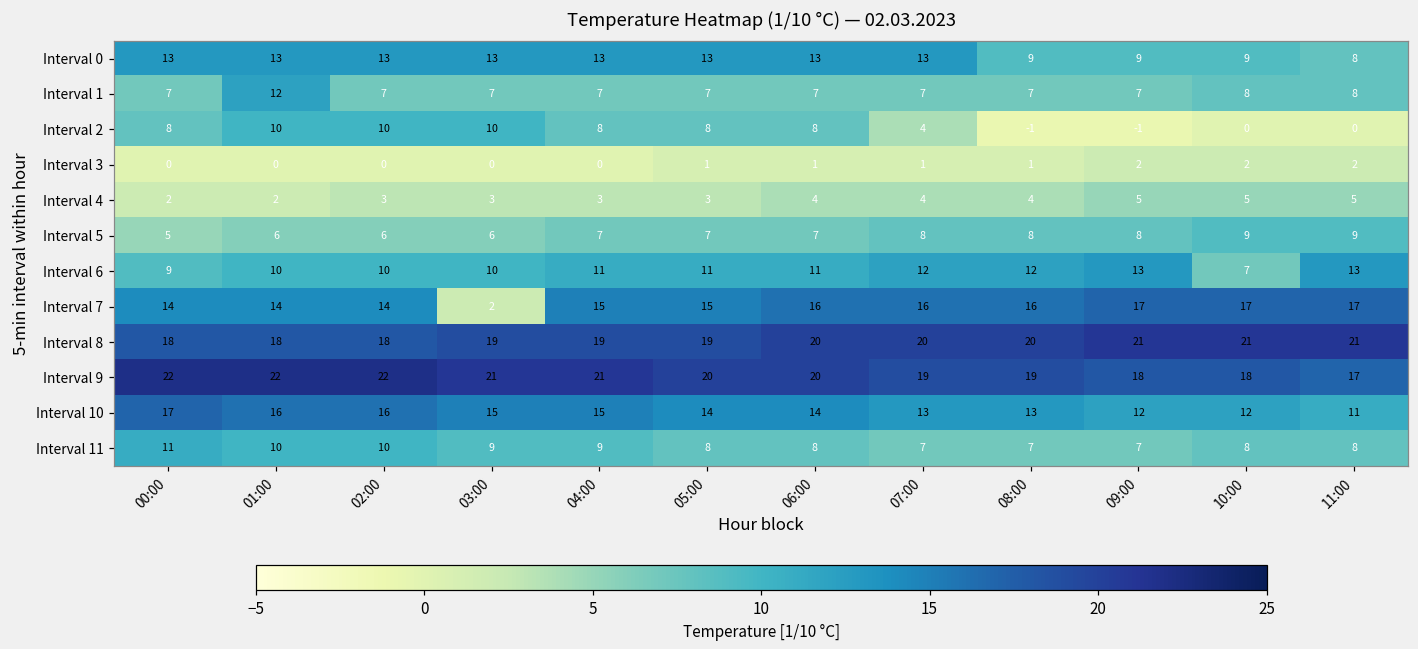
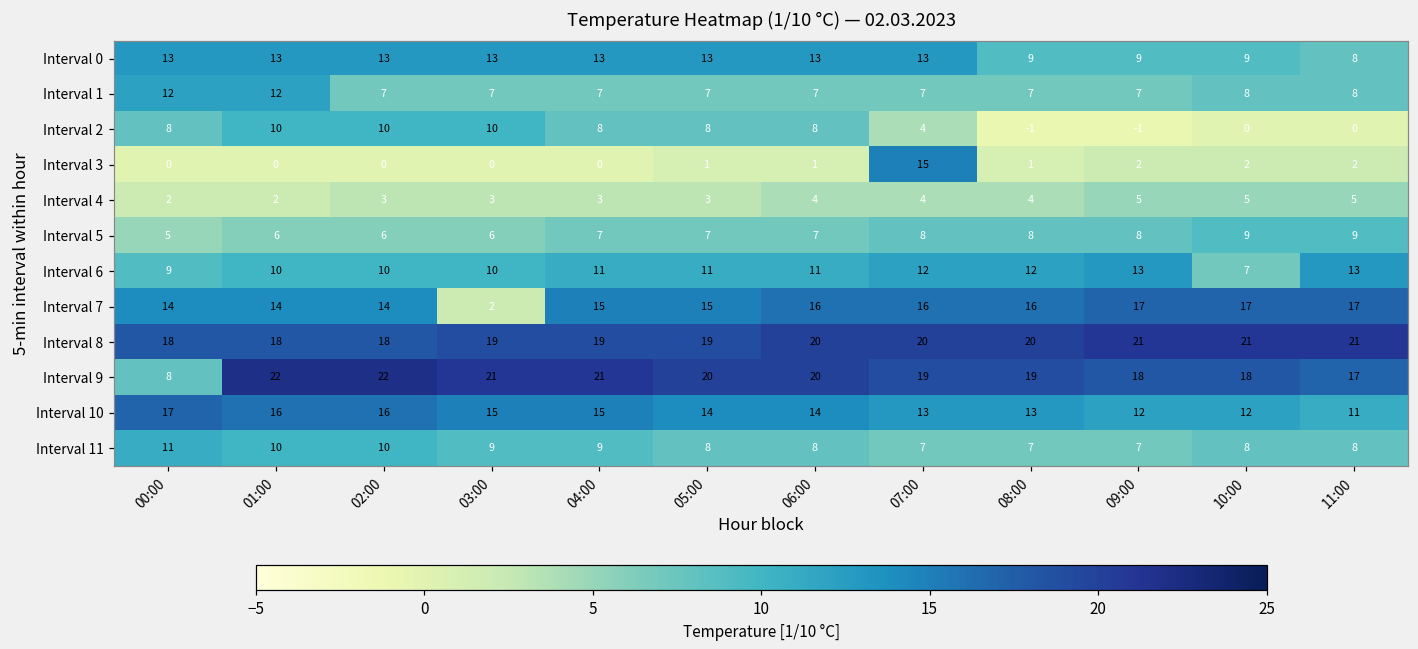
  {
    "Interval 0": {
      "00:00": 13,
      "01:00": 13,
      "02:00": 13,
      "03:00": 13,
      "04:00": 13,
      "05:00": 13,
      "06:00": 13,
      "07:00": 13,
      "08:00": 9,
      "09:00": 9,
      "10:00": 9,
      "11:00": 8
    },
    "Interval 1": {
-     "00:00": 7,
+     "00:00": 12,
      "01:00": 12,
      "02:00": 7,
      "03:00": 7,
      "04:00": 7,
      "05:00": 7,
      "06:00": 7,
      "07:00": 7,
      "08:00": 7,
      "09:00": 7,
      "10:00": 8,
      "11:00": 8
    },
    "Interval 2": {
      "00:00": 8,
      "01:00": 10,
      "02:00": 10,
      "03:00": 10,
      "04:00": 8,
      "05:00": 8,
      "06:00": 8,
      "07:00": 4,
      "08:00": -1,
      "09:00": -1,
      "10:00": 0,
      "11:00": 0
    },
    "Interval 3": {
      "00:00": 0,
      "01:00": 0,
      "02:00": 0,
      "03:00": 0,
      "04:00": 0,
      "05:00": 1,
      "06:00": 1,
-     "07:00": 1,
+     "07:00": 15,
      "08:00": 1,
      "09:00": 2,
      "10:00": 2,
      "11:00": 2
    },
    "Interval 4": {
      "00:00": 2,
      "01:00": 2,
      "02:00": 3,
      "03:00": 3,
      "04:00": 3,
      "05:00": 3,
      "06:00": 4,
      "07:00": 4,
      "08:00": 4,
      "09:00": 5,
      "10:00": 5,
      "11:00": 5
    },
    "Interval 5": {
      "00:00": 5,
      "01:00": 6,
      "02:00": 6,
      "03:00": 6,
      "04:00": 7,
      "05:00": 7,
      "06:00": 7,
      "07:00": 8,
      "08:00": 8,
      "09:00": 8,
      "10:00": 9,
      "11:00": 9
    },
    "Interval 6": {
      "00:00": 9,
      "01:00": 10,
      "02:00": 10,
      "03:00": 10,
      "04:00": 11,
      "05:00": 11,
      "06:00": 11,
      "07:00": 12,
      "08:00": 12,
      "09:00": 13,
      "10:00": 7,
      "11:00": 13
    },
    "Interval 7": {
      "00:00": 14,
      "01:00": 14,
      "02:00": 14,
      "03:00": 2,
      "04:00": 15,
      "05:00": 15,
      "06:00": 16,
      "07:00": 16,
      "08:00": 16,
      "09:00": 17,
      "10:00": 17,
      "11:00": 17
    },
    "Interval 8": {
      "00:00": 18,
      "01:00": 18,
      "02:00": 18,
      "03:00": 19,
      "04:00": 19,
      "05:00": 19,
      "06:00": 20,
      "07:00": 20,
      "08:00": 20,
      "09:00": 21,
      "10:00": 21,
      "11:00": 21
    },
    "Interval 9": {
-     "00:00": 22,
+     "00:00": 8,
      "01:00": 22,
      "02:00": 22,
      "03:00": 21,
      "04:00": 21,
      "05:00": 20,
      "06:00": 20,
      "07:00": 19,
      "08:00": 19,
      "09:00": 18,
      "10:00": 18,
      "11:00": 17
    },
    "Interval 10": {
      "00:00": 17,
      "01:00": 16,
      "02:00": 16,
      "03:00": 15,
      "04:00": 15,
      "05:00": 14,
      "06:00": 14,
      "07:00": 13,
      "08:00": 13,
      "09:00": 12,
      "10:00": 12,
      "11:00": 11
    },
    "Interval 11": {
      "00:00": 11,
      "01:00": 10,
      "02:00": 10,
      "03:00": 9,
      "04:00": 9,
      "05:00": 8,
      "06:00": 8,
      "07:00": 7,
      "08:00": 7,
      "09:00": 7,
      "10:00": 8,
      "11:00": 8
    }
  }
